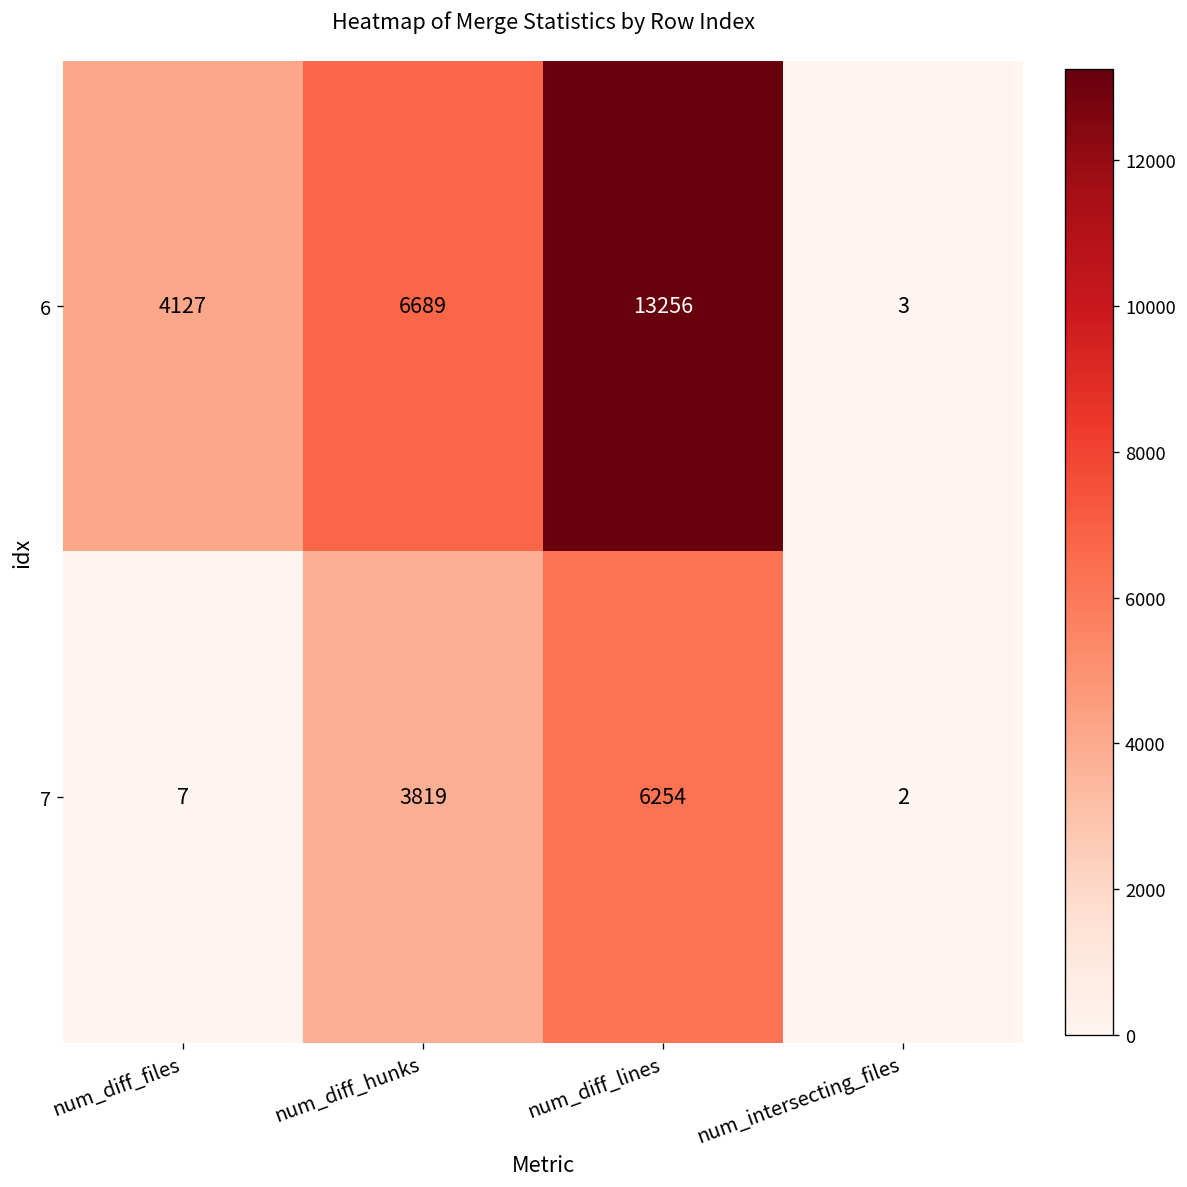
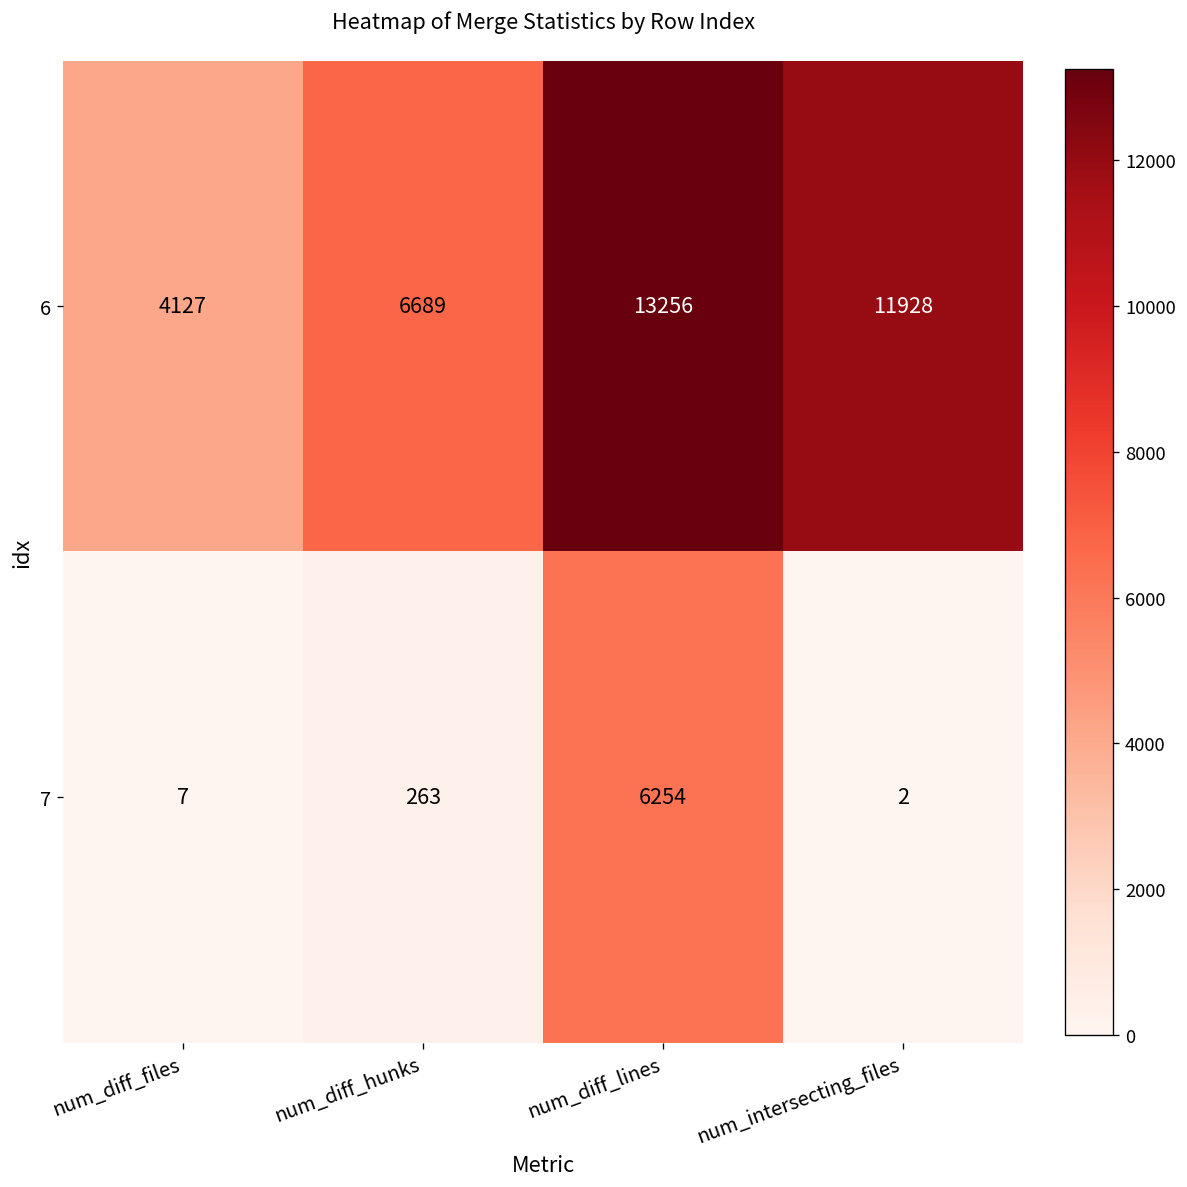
  {
    "6": {
      "num_diff_files": 4127,
      "num_diff_hunks": 6689,
      "num_diff_lines": 13256,
-     "num_intersecting_files": 3
+     "num_intersecting_files": 11928
    },
    "7": {
      "num_diff_files": 7,
-     "num_diff_hunks": 3819,
+     "num_diff_hunks": 263,
      "num_diff_lines": 6254,
      "num_intersecting_files": 2
    }
  }
